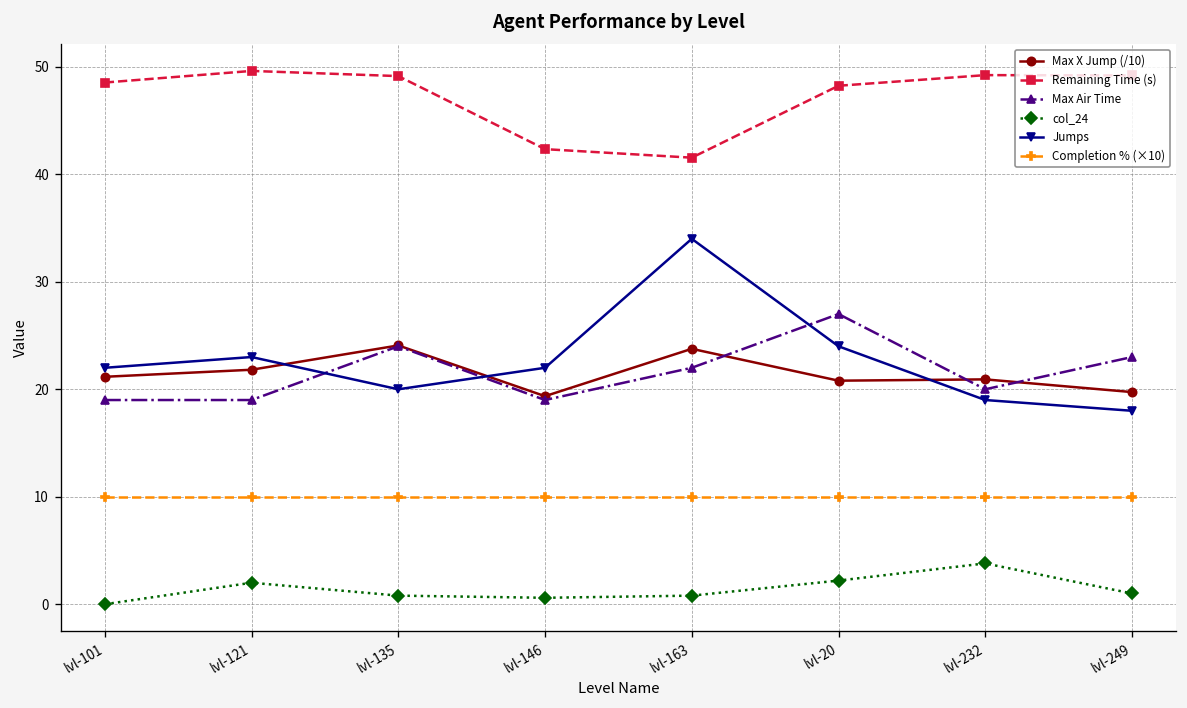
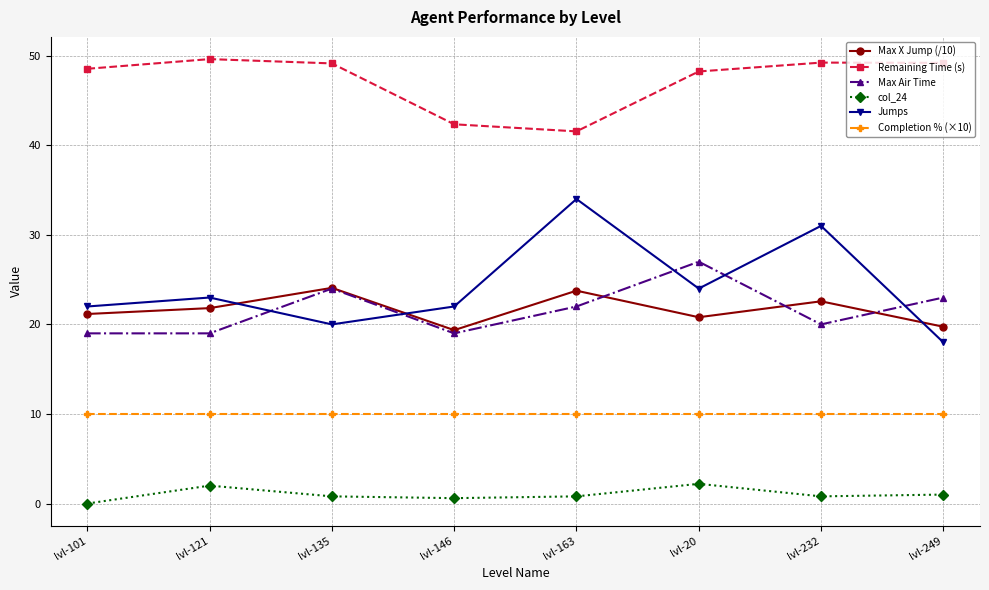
  {
    "Max X Jump (/10)": {
      "lvl-101": 21,
      "lvl-121": 22,
      "lvl-146": 19,
      "lvl-163": 24,
      "lvl-20": 21,
-     "lvl-232": 21,
+     "lvl-232": 23,
      "lvl-249": 20
    },
    "Remaining Time (s)": {
      "lvl-101": 49,
      "lvl-121": 50,
      "lvl-135": 49,
      "lvl-146": 42,
      "lvl-163": 42,
      "lvl-20": 48,
      "lvl-232": 49
    },
    "Max Air Time": {
      "lvl-101": 19,
      "lvl-121": 19,
      "lvl-146": 19,
      "lvl-163": 22,
      "lvl-20": 27,
      "lvl-232": 20,
      "lvl-249": 23
    },
    "col_24": {
      "lvl-101": 0,
      "lvl-121": 2,
      "lvl-135": 1,
      "lvl-146": 1,
      "lvl-163": 1,
      "lvl-20": 2,
-     "lvl-232": 4,
+     "lvl-232": 1,
      "lvl-249": 1
    },
    "Jumps": {
      "lvl-101": 22,
      "lvl-121": 23,
      "lvl-135": 20,
      "lvl-146": 22,
      "lvl-163": 34,
      "lvl-20": 24,
-     "lvl-232": 19,
+     "lvl-232": 31,
      "lvl-249": 18
    },
    "Completion % (×10)": {
      "lvl-101": 10,
      "lvl-121": 10,
      "lvl-135": 10,
      "lvl-146": 10,
      "lvl-163": 10,
      "lvl-20": 10,
      "lvl-232": 10,
      "lvl-249": 10
    }
  }
